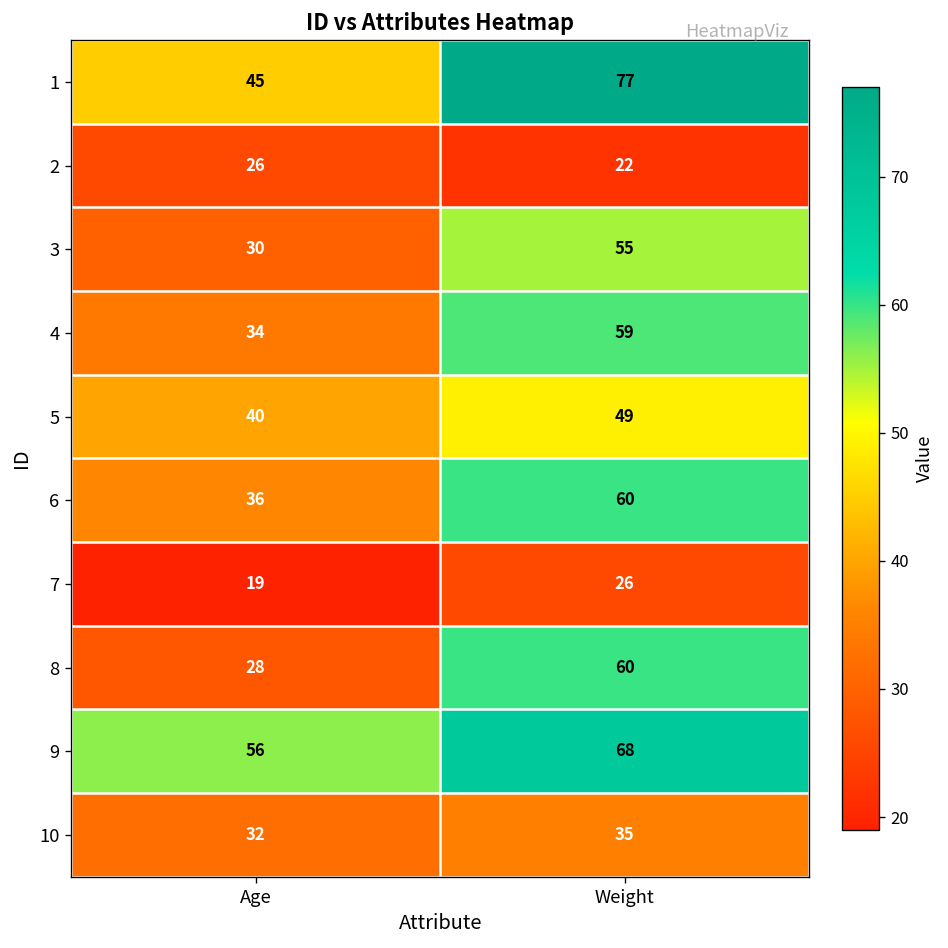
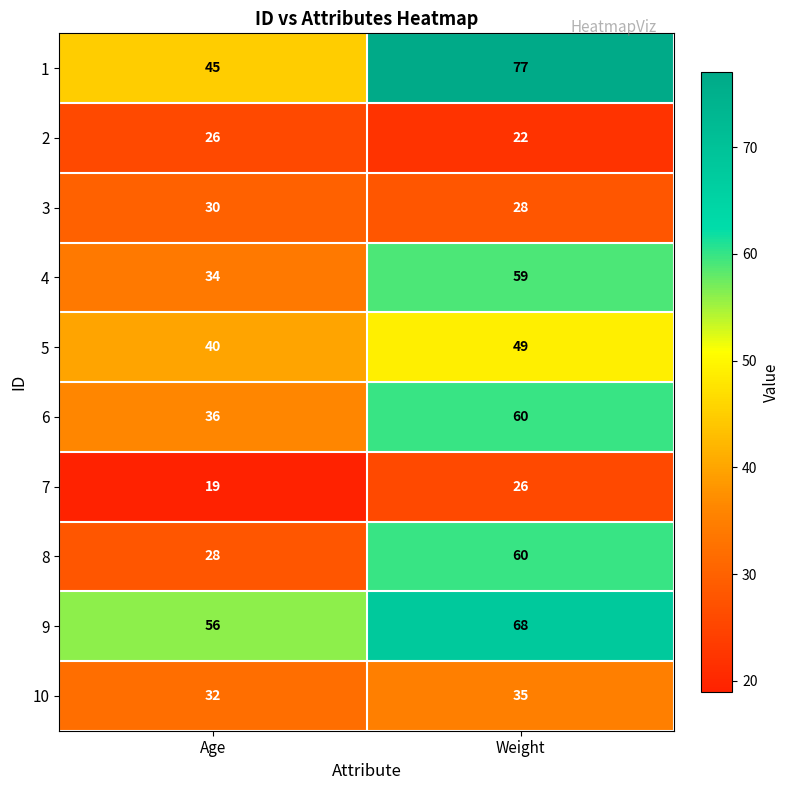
  {
    "1": {
      "Age": 45,
      "Weight": 77
    },
    "2": {
      "Age": 26,
      "Weight": 22
    },
    "3": {
      "Age": 30,
-     "Weight": 55
+     "Weight": 28
    },
    "4": {
      "Age": 34,
      "Weight": 59
    },
    "5": {
      "Age": 40,
      "Weight": 49
    },
    "6": {
      "Age": 36,
      "Weight": 60
    },
    "7": {
      "Age": 19,
      "Weight": 26
    },
    "8": {
      "Age": 28,
      "Weight": 60
    },
    "9": {
      "Age": 56,
      "Weight": 68
    },
    "10": {
      "Age": 32,
      "Weight": 35
    }
  }
